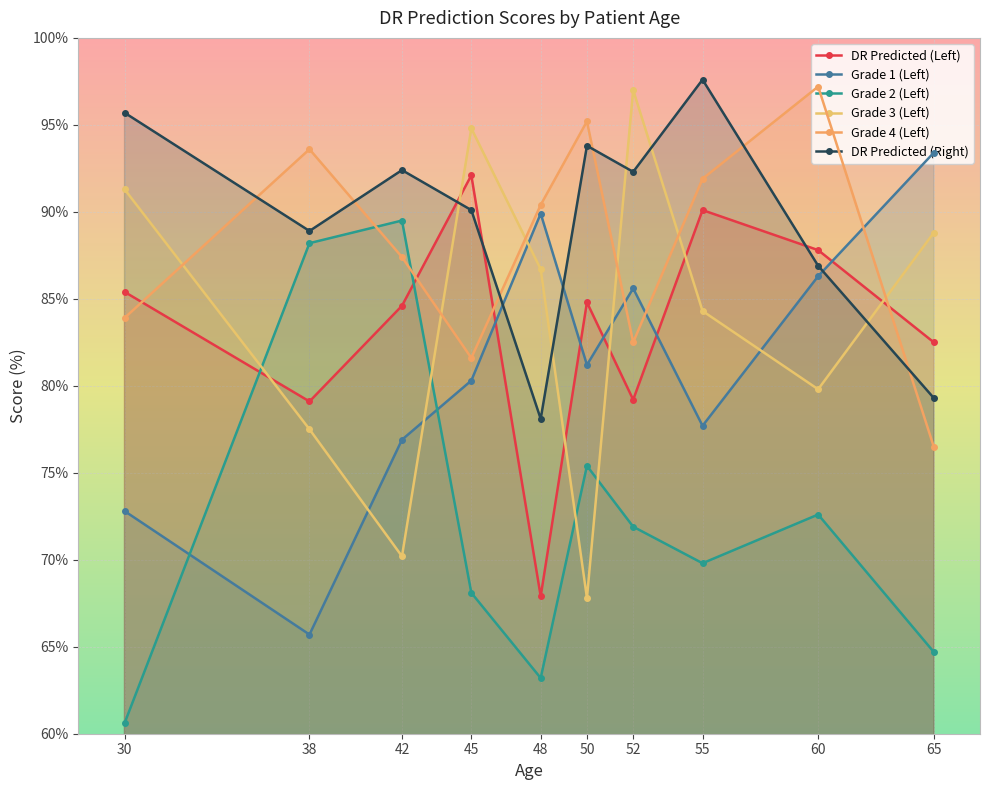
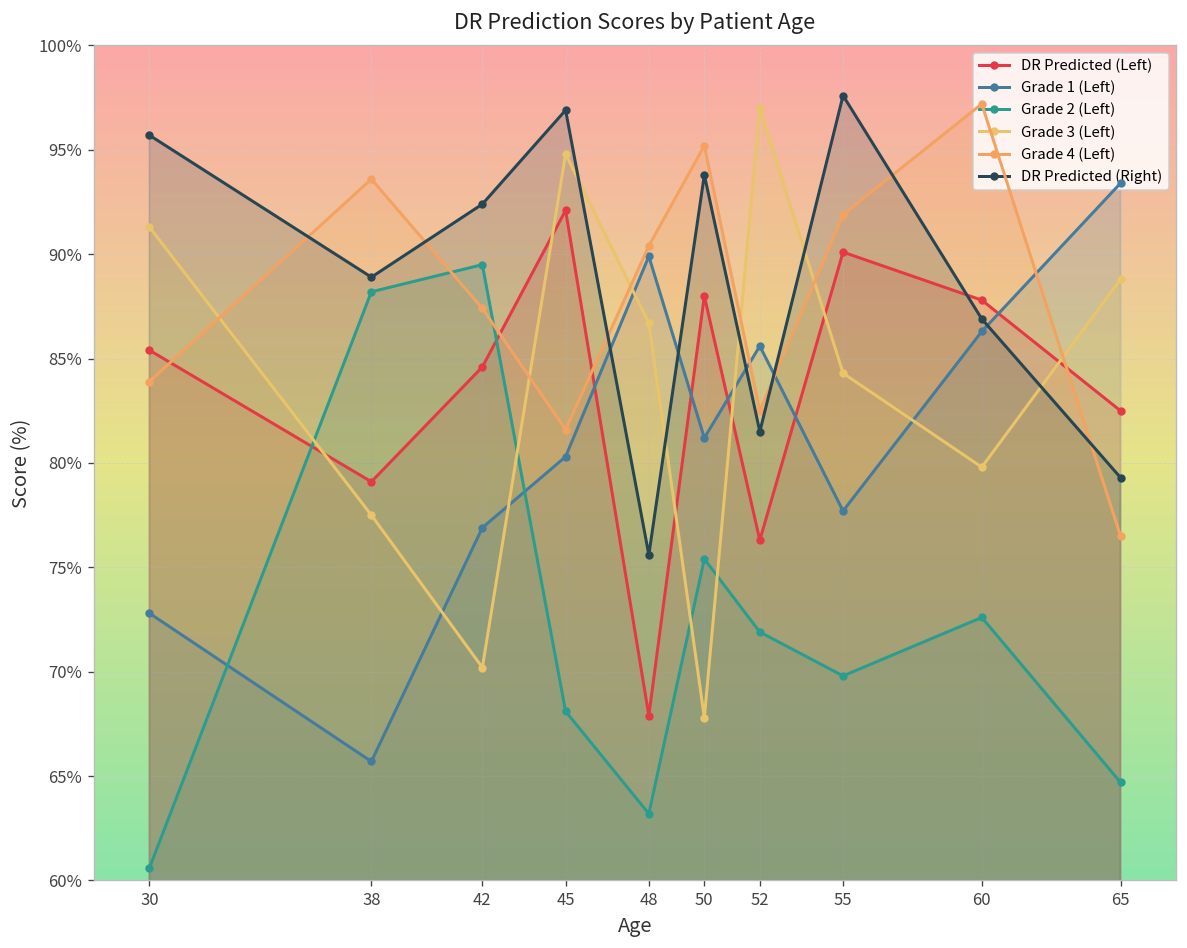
  {
    "DR Predicted (Left)": {
      "30": "85.4%",
      "38": "79.1%",
      "42": "84.6%",
      "45": "92.1%",
      "48": "67.9%",
-     "50": "84.8%",
-     "52": "79.2%",
+     "50": "88.0%",
+     "52": "76.3%",
      "55": "90.1%",
      "60": "87.8%",
      "65": "82.5%"
    },
    "DR Predicted (Right)": {
      "30": "95.7%",
      "38": "88.9%",
      "42": "92.4%",
-     "45": "90.1%",
-     "48": "78.1%",
+     "45": "96.9%",
+     "48": "75.6%",
      "50": "93.8%",
-     "52": "92.3%",
+     "52": "81.5%",
      "55": "97.6%",
      "60": "86.9%",
      "65": "79.3%"
    }
  }
